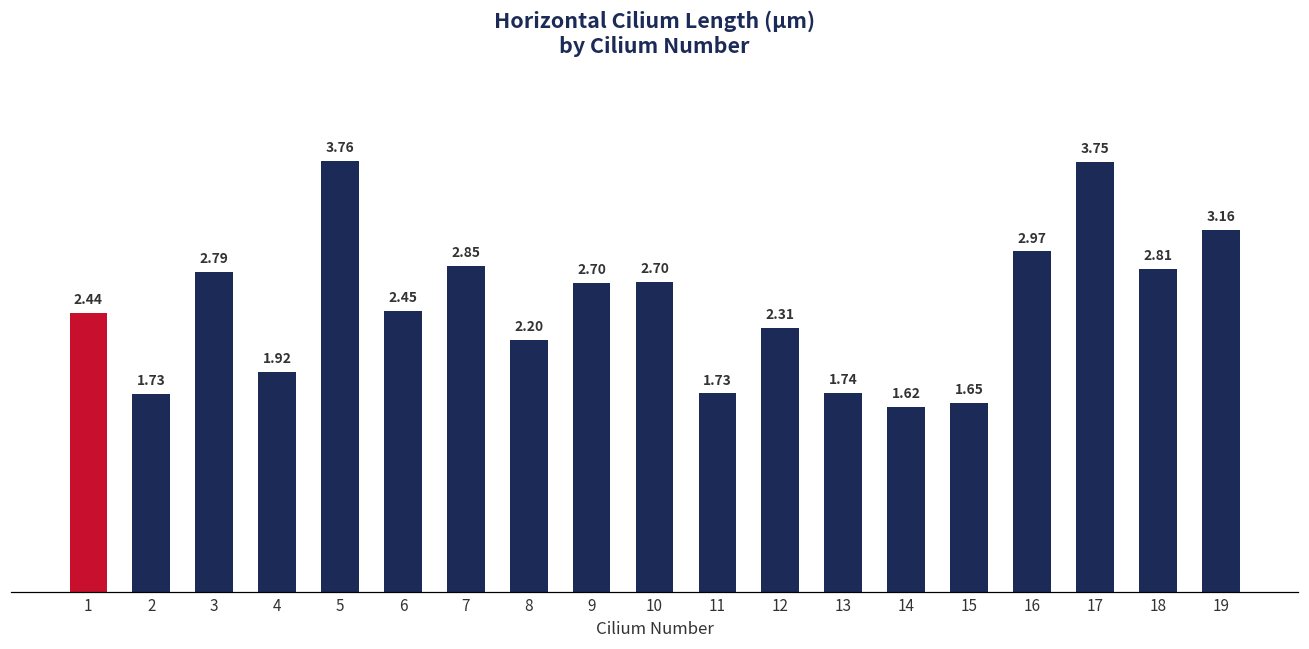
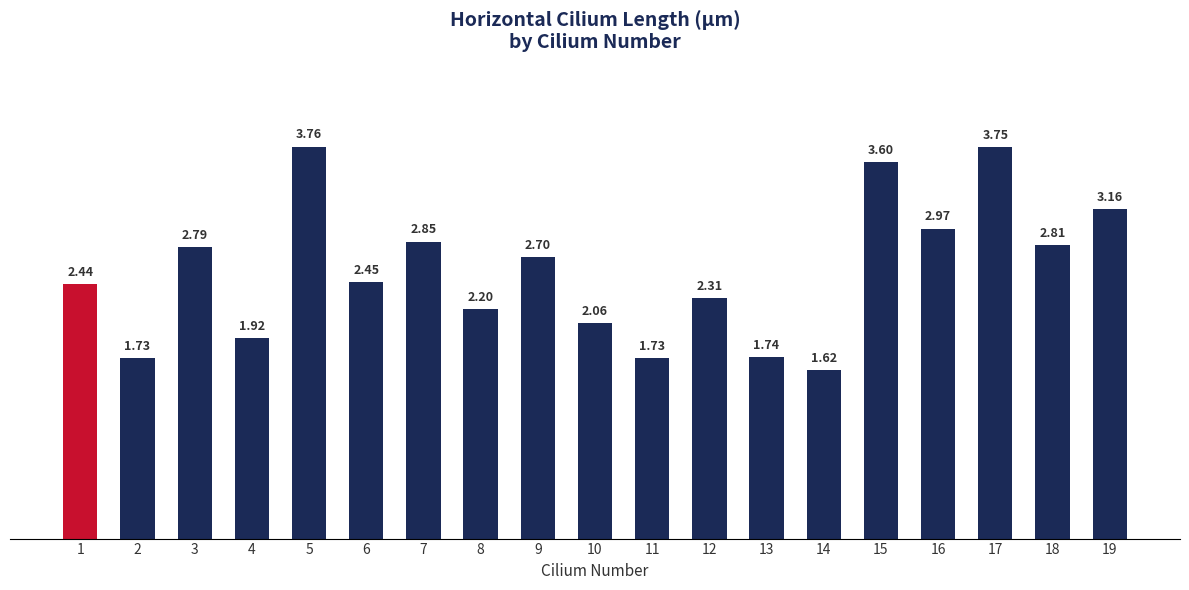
  {
    "1": 2.44,
    "2": 1.73,
    "3": 2.79,
    "4": 1.92,
    "5": 3.76,
    "6": 2.45,
    "7": 2.85,
    "8": 2.20,
    "9": 2.70,
-   "10": 2.70,
+   "10": 2.06,
    "11": 1.73,
    "12": 2.31,
    "13": 1.74,
    "14": 1.62,
-   "15": 1.65,
+   "15": 3.60,
    "16": 2.97,
    "17": 3.75,
    "18": 2.81,
    "19": 3.16
  }
